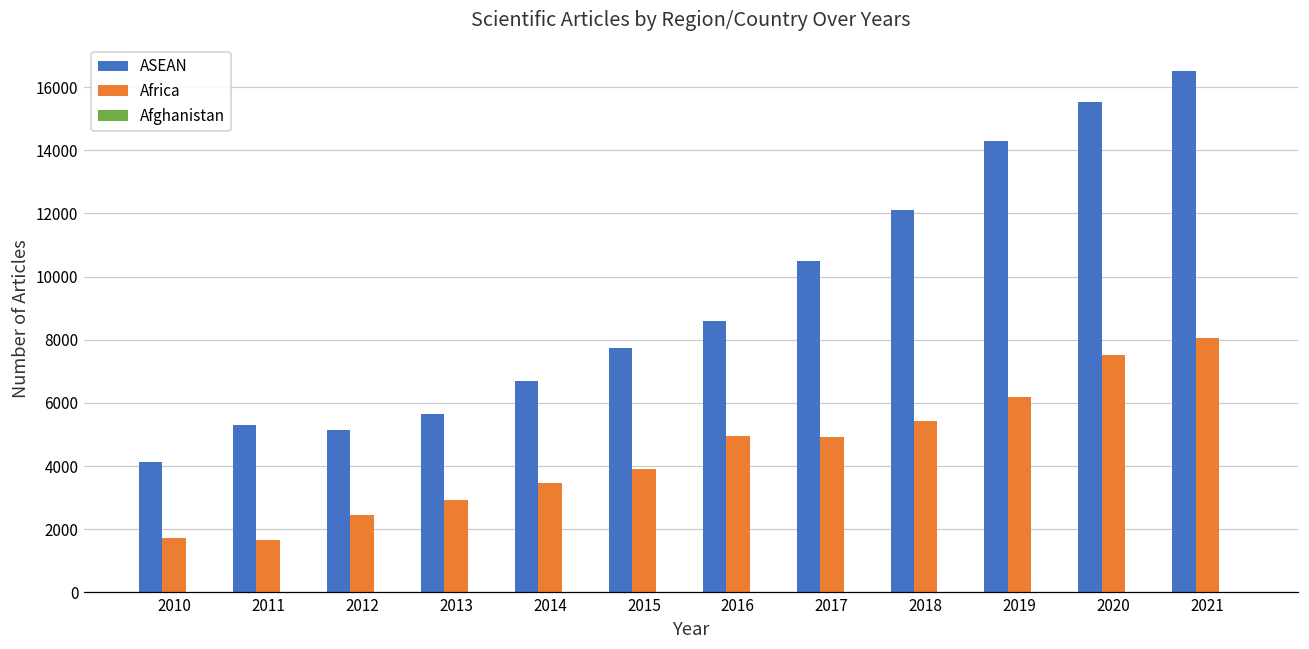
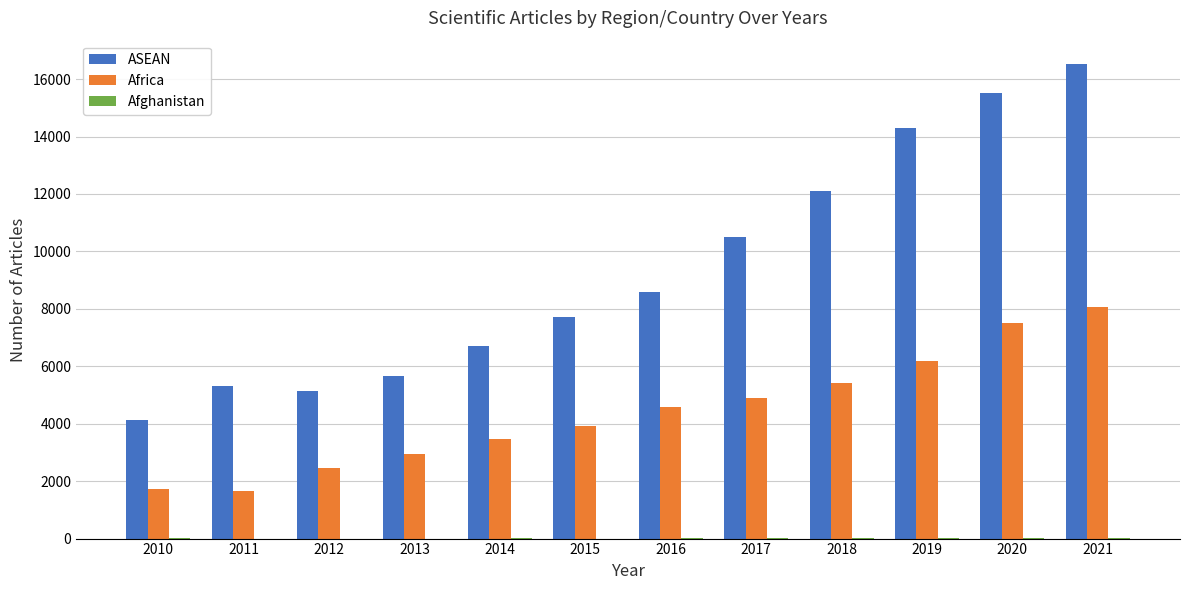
  {
    "ASEAN": {
      "2010": 4100,
      "2011": 5300,
      "2012": 5100,
      "2013": 5700,
      "2014": 6700,
      "2015": 7700,
      "2016": 8600,
      "2017": 10500,
      "2018": 12100,
      "2019": 14300,
      "2020": 15500,
      "2021": 16500
    },
    "Africa": {
      "2010": 1700,
      "2011": 1700,
      "2012": 2500,
      "2013": 2900,
      "2014": 3500,
      "2015": 3900,
-     "2016": 4900,
+     "2016": 4600,
      "2017": 4900,
      "2018": 5400,
      "2019": 6200,
      "2020": 7500,
      "2021": 8100
    },
    "Afghanistan": {
      "2011": 0
    }
  }
